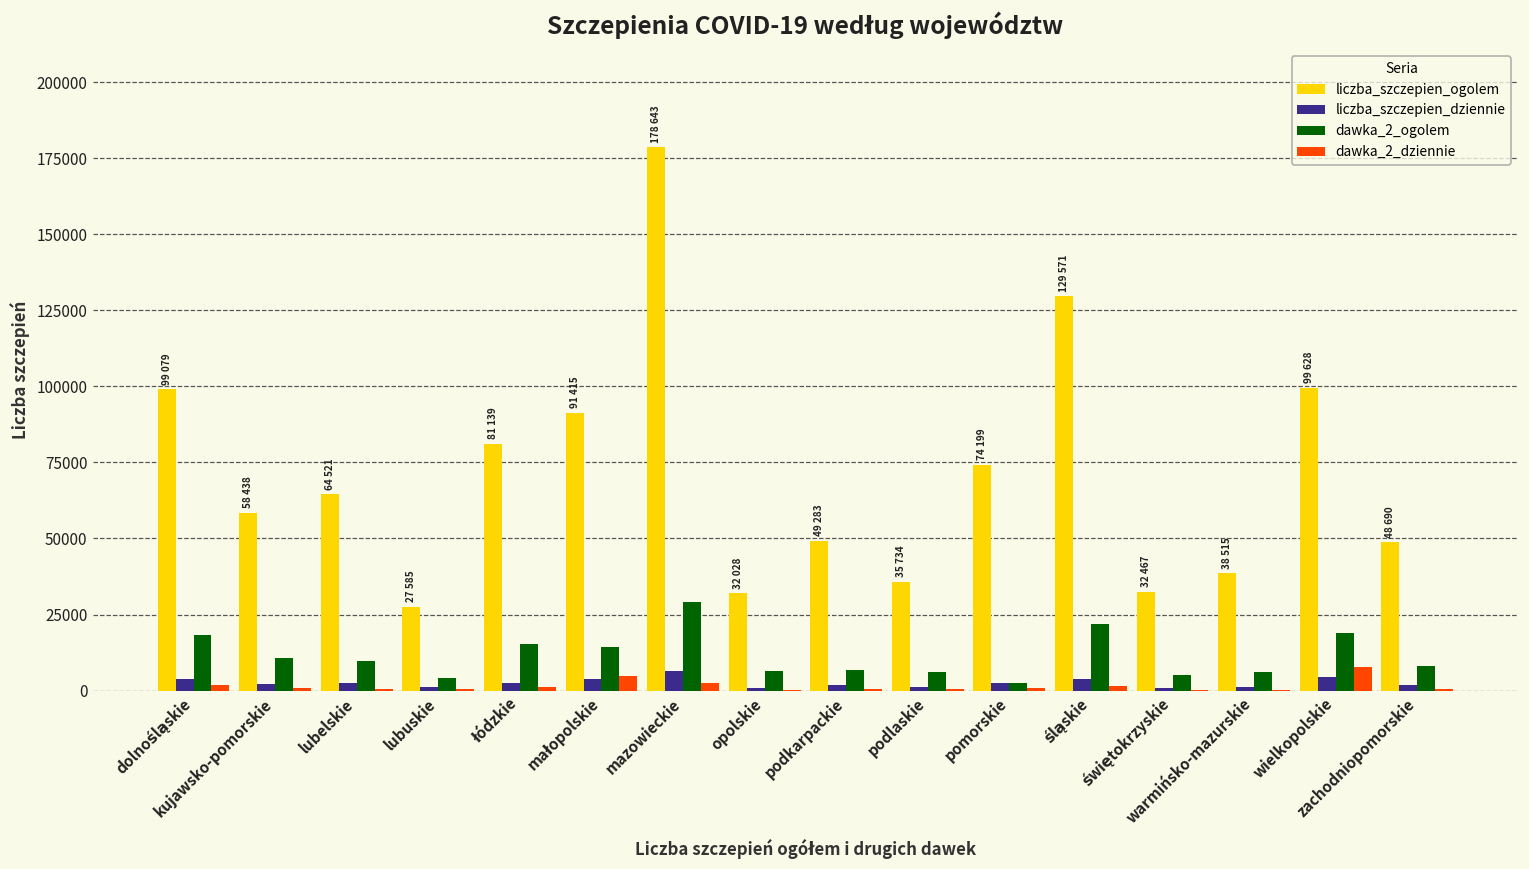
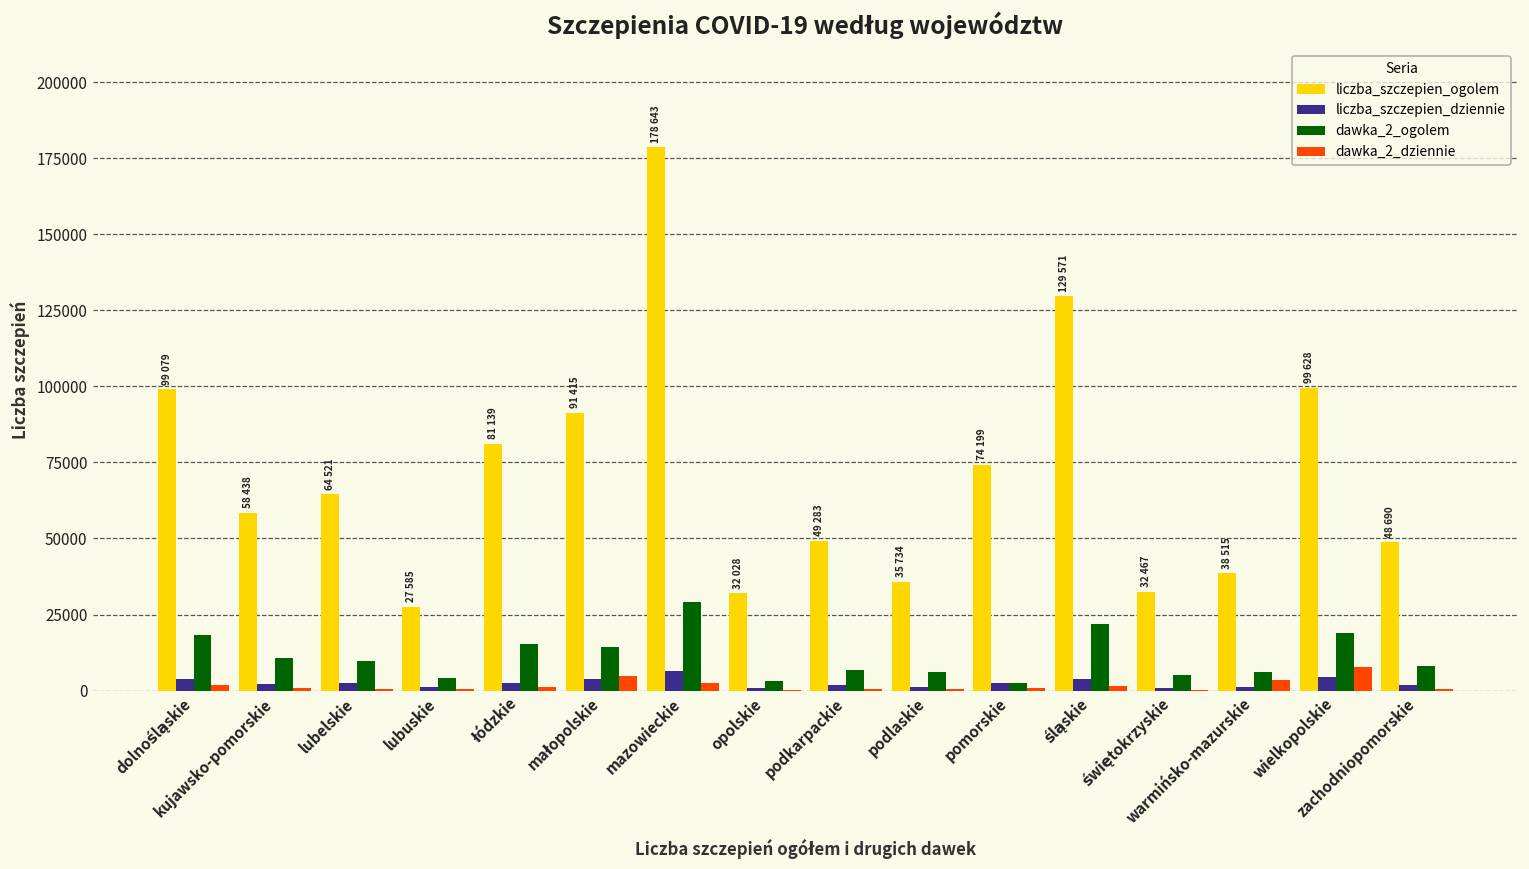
  {
    "liczba_szczepien_dziennie": {
      "dolnośląskie": 4000,
      "kujawsko-pomorskie": 2000,
      "lubelskie": 2000,
      "lubuskie": 1000,
      "łódzkie": 3000,
      "małopolskie": 4000,
      "mazowieckie": 6000,
      "podkarpackie": 2000,
      "podlaskie": 1000,
      "pomorskie": 2000,
      "śląskie": 4000,
      "świętokrzyskie": 1000,
      "warmińsko-mazurskie": 1000,
      "wielkopolskie": 5000,
      "zachodniopomorskie": 2000
    },
    "dawka_2_ogolem": {
      "dolnośląskie": 18000,
      "kujawsko-pomorskie": 11000,
      "lubelskie": 10000,
      "lubuskie": 4000,
      "łódzkie": 15000,
      "małopolskie": 14000,
      "mazowieckie": 29000,
-     "opolskie": 6000,
+     "opolskie": 3000,
      "podkarpackie": 7000,
      "podlaskie": 6000,
      "pomorskie": 2000,
      "śląskie": 22000,
      "świętokrzyskie": 5000,
      "warmińsko-mazurskie": 6000,
      "wielkopolskie": 19000,
      "zachodniopomorskie": 8000
    },
    "dawka_2_dziennie": {
      "dolnośląskie": 2000,
      "łódzkie": 1000,
      "małopolskie": 5000,
      "mazowieckie": 3000,
      "pomorskie": 1000,
      "śląskie": 2000,
-     "warmińsko-mazurskie": 0,
+     "warmińsko-mazurskie": 3000,
      "wielkopolskie": 8000
    }
  }
